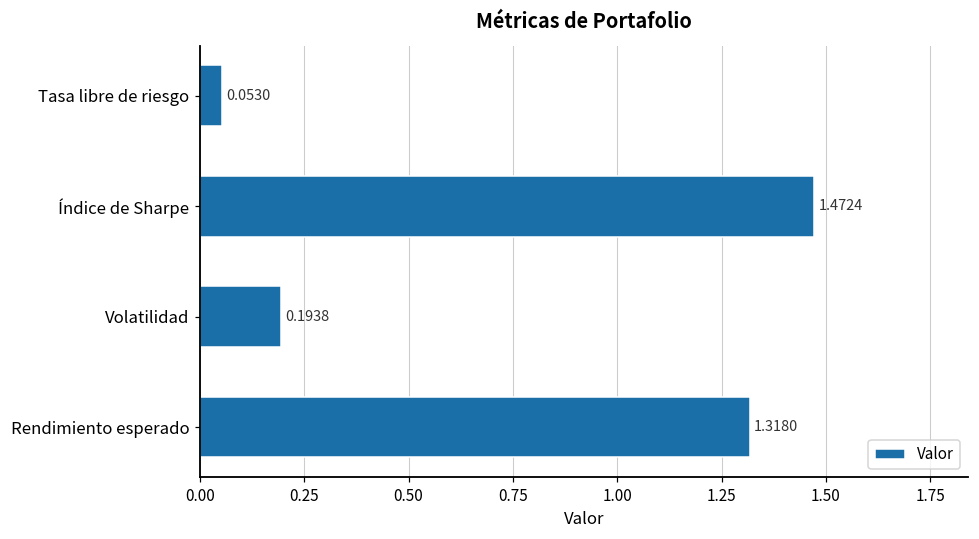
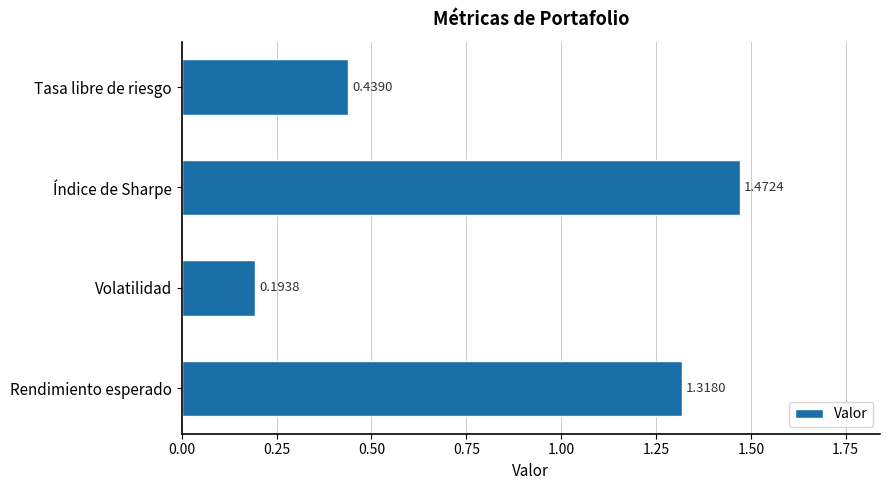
  {
-   "Tasa libre de riesgo": 0.0530,
+   "Tasa libre de riesgo": 0.4390,
    "Índice de Sharpe": 1.4724,
    "Volatilidad": 0.1938,
    "Rendimiento esperado": 1.3180
  }
